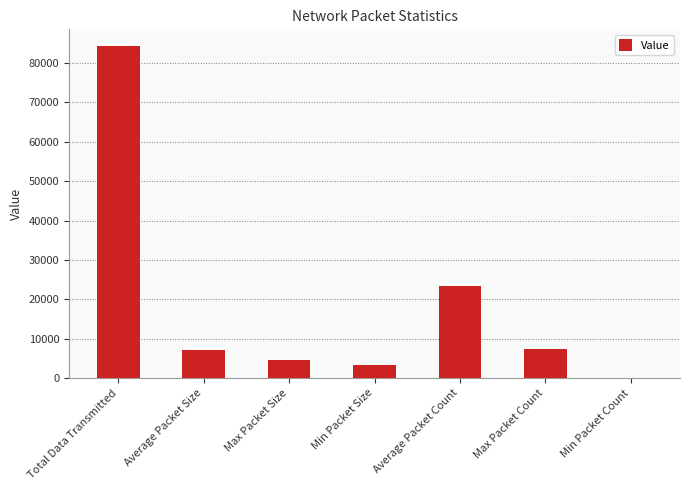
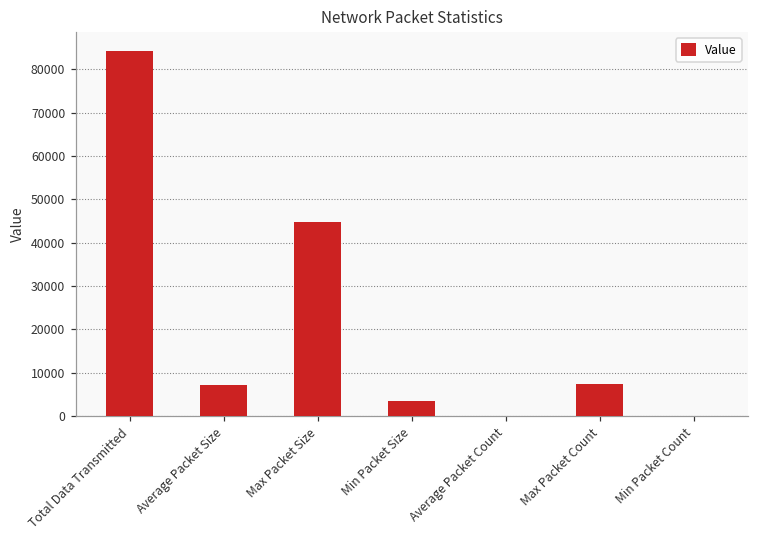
  {
    "Total Data Transmitted": 84000,
    "Average Packet Size": 7000,
-   "Max Packet Size": 5000,
+   "Max Packet Size": 45000,
    "Min Packet Size": 3000,
-   "Average Packet Count": 23000,
+   "Average Packet Count": 0,
    "Max Packet Count": 7000
  }
